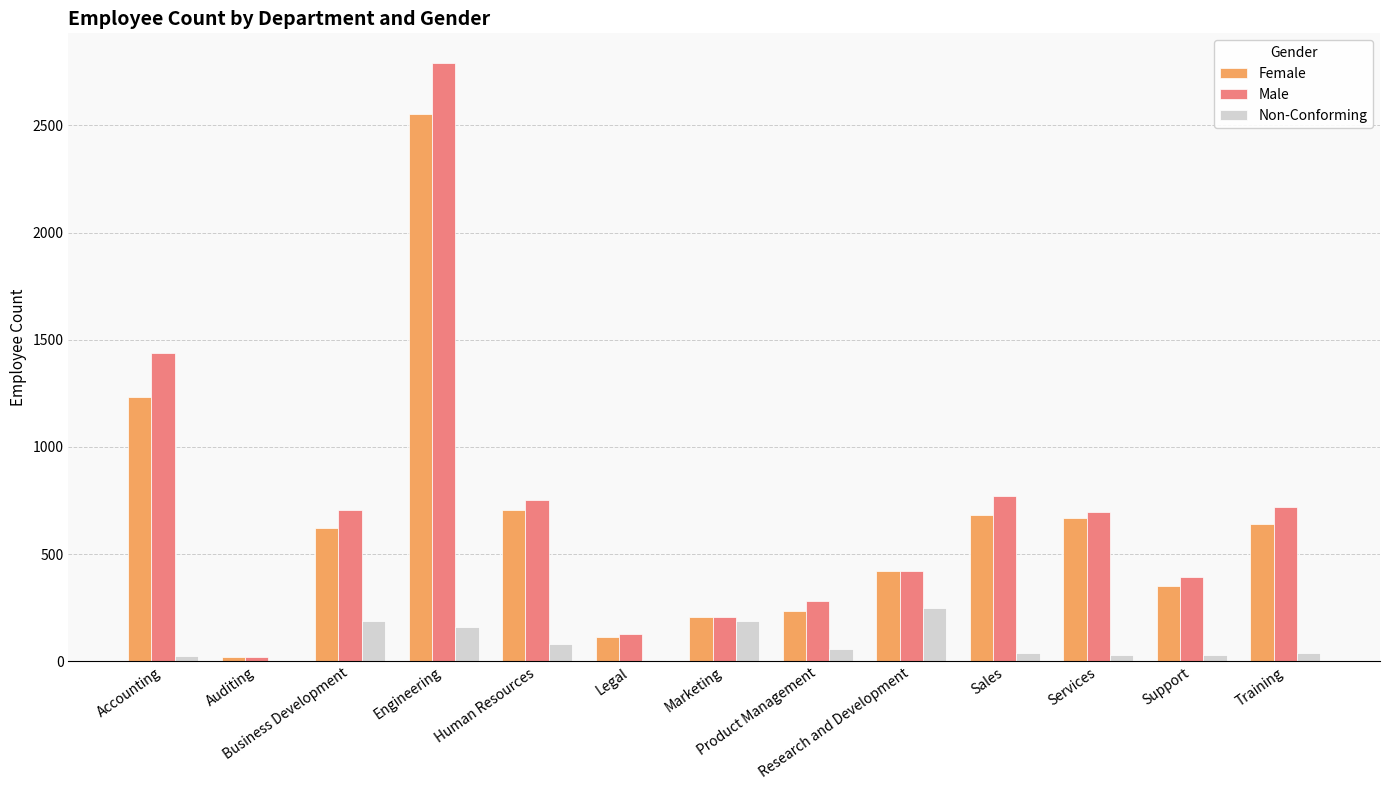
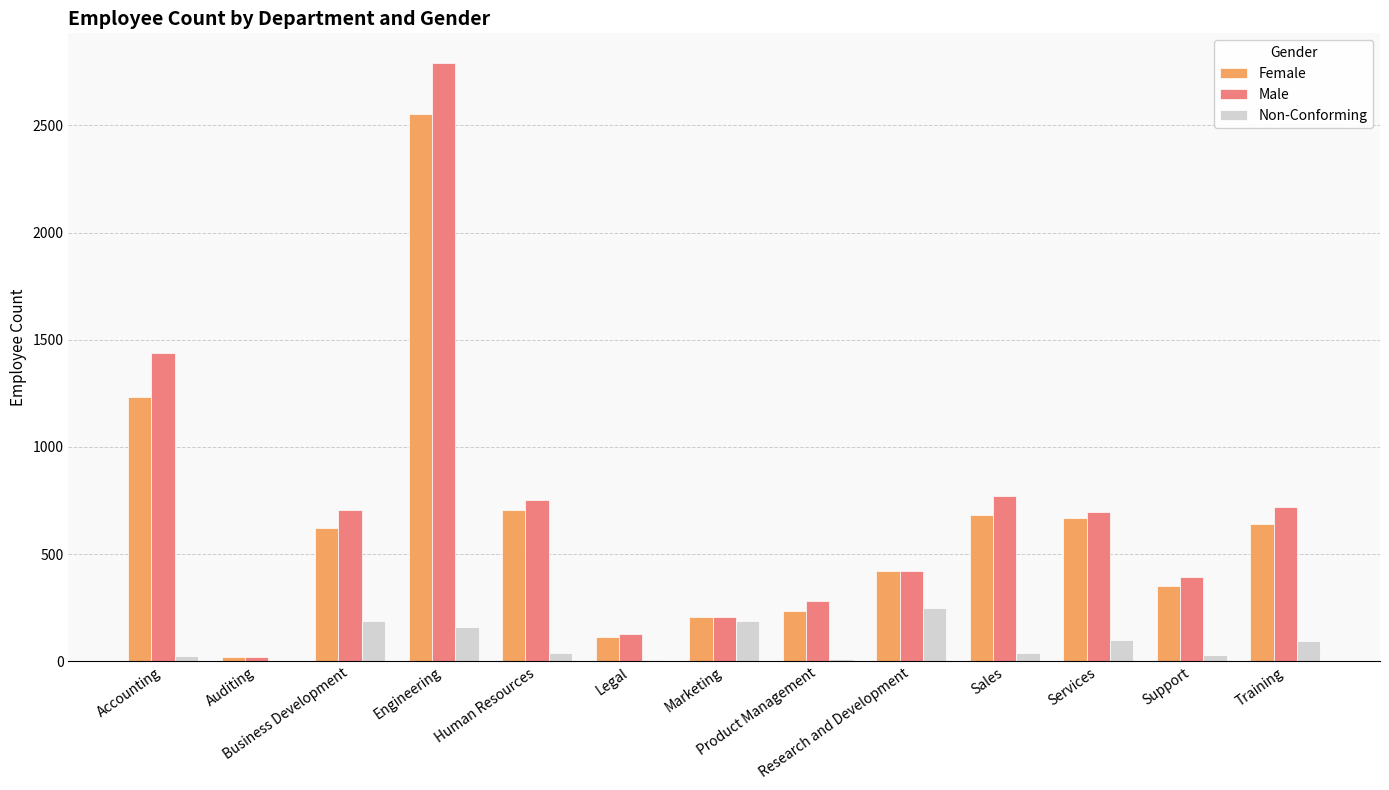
  {
    "Non-Conforming": {
      "Accounting": 30,
      "Auditing": 0,
      "Business Development": 190,
      "Engineering": 160,
-     "Human Resources": 80,
+     "Human Resources": 40,
      "Marketing": 190,
-     "Product Management": 60,
+     "Product Management": 10,
      "Research and Development": 250,
      "Sales": 40,
-     "Services": 30,
+     "Services": 100,
      "Support": 30,
-     "Training": 40
+     "Training": 90
    }
  }
